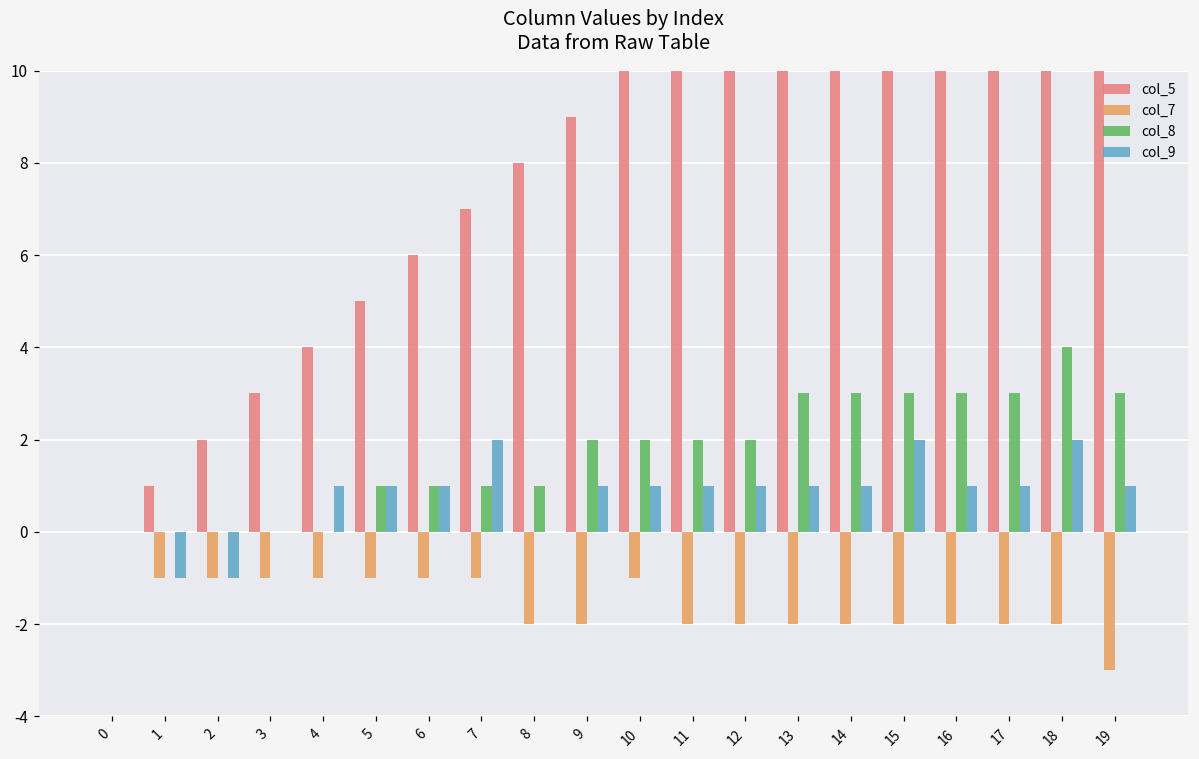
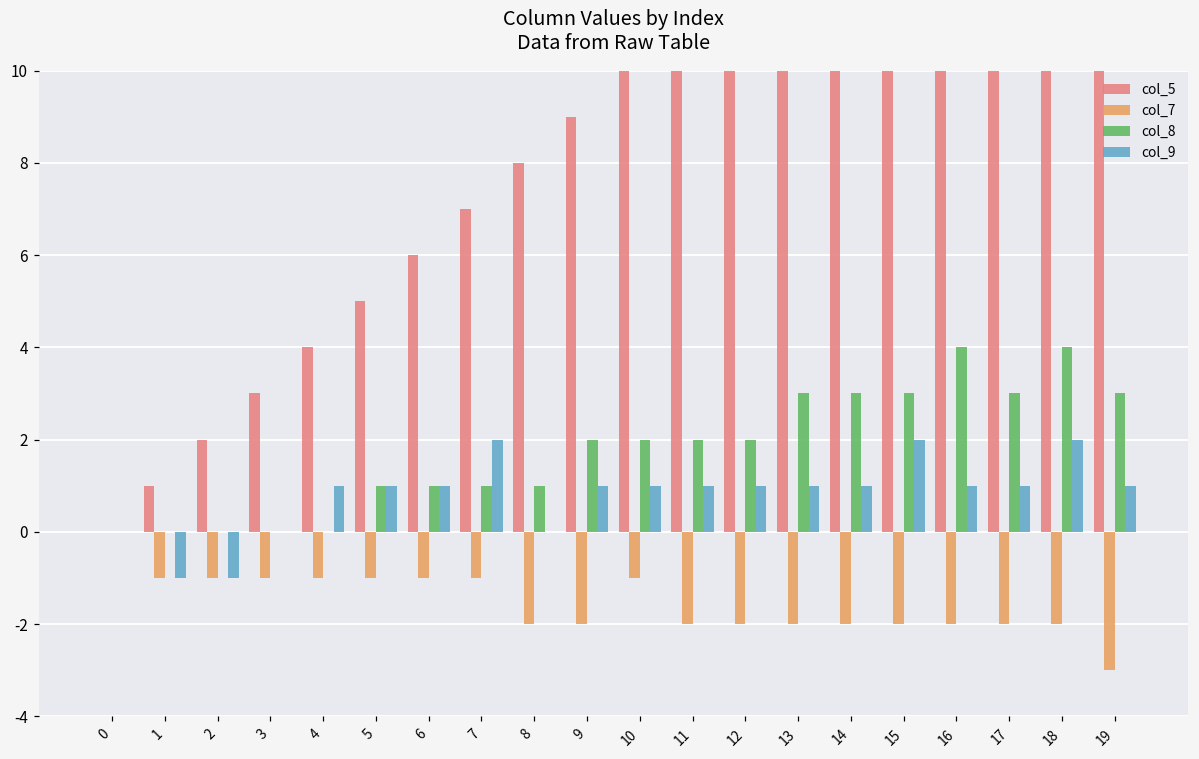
  {
    "col_8": {
      "0": 0,
      "1": 0,
      "2": 0,
      "3": 0,
      "4": 0,
      "5": 1,
      "6": 1,
      "7": 1,
      "8": 1,
      "9": 2,
      "10": 2,
      "11": 2,
      "12": 2,
      "13": 3,
      "14": 3,
      "15": 3,
-     "16": 3,
+     "16": 4,
      "17": 3,
      "18": 4,
      "19": 3
    },
    "col_9": {
      "0": 0,
      "1": -1,
      "2": -1,
      "3": 0,
      "4": 1,
      "5": 1,
      "6": 1,
      "7": 2,
      "8": 0,
      "9": 1,
      "10": 1,
      "11": 1,
      "12": 1,
      "13": 1,
      "14": 1,
      "15": 2,
      "16": 1,
      "17": 1,
      "18": 2,
      "19": 1
    }
  }
